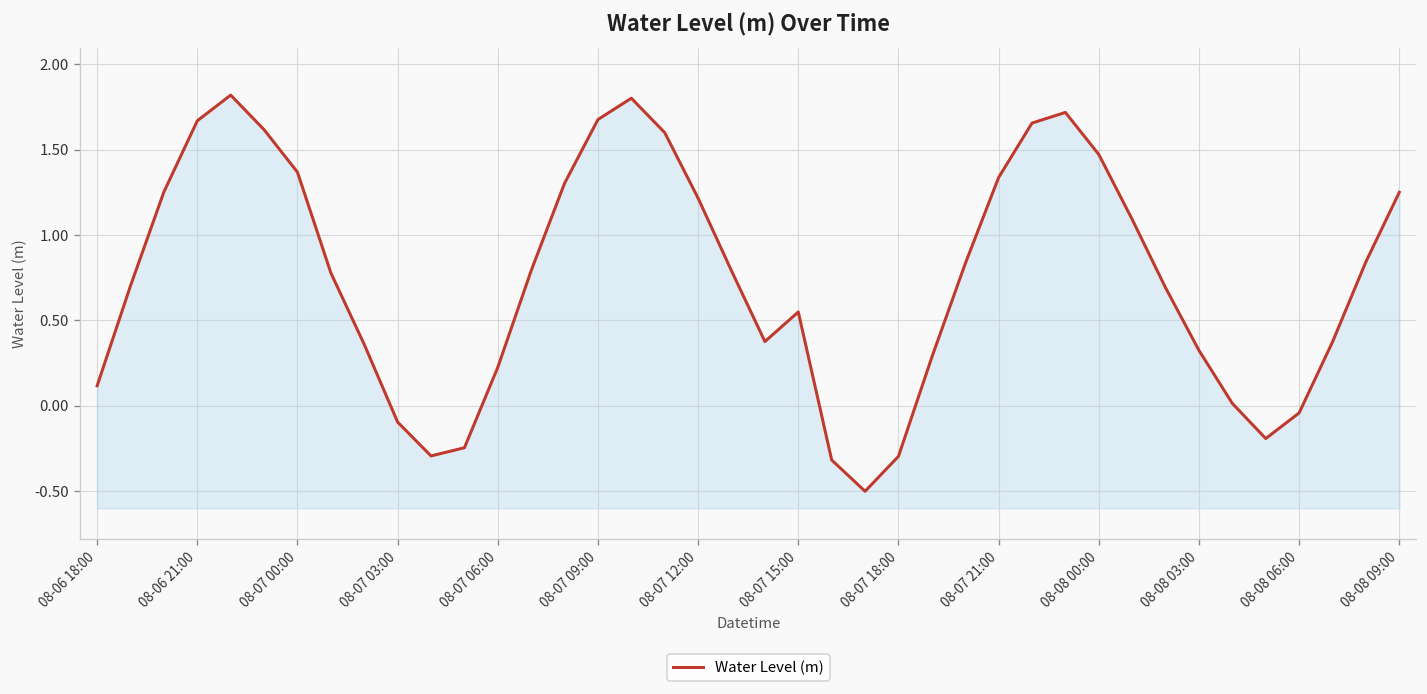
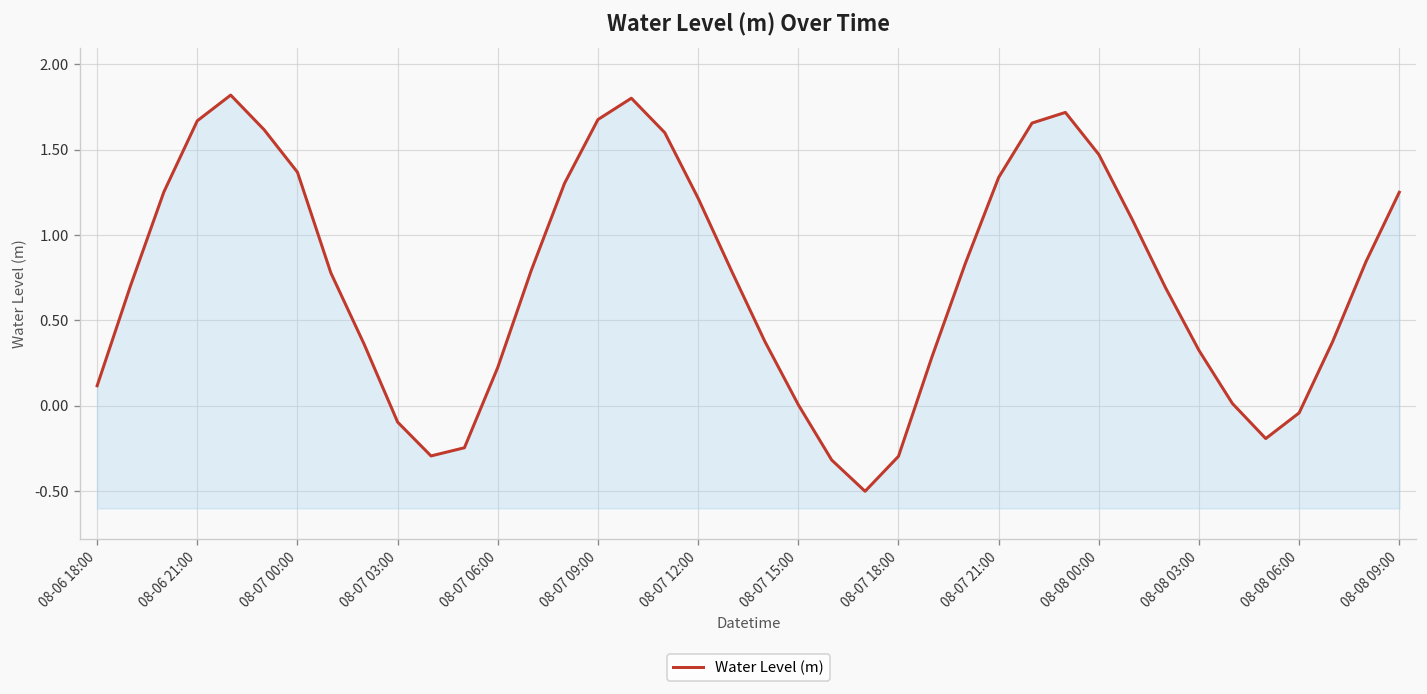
  {
    "08-06 18:00": 0.12,
    "08-06 21:00": 1.67,
    "08-07 00:00": 1.37,
    "08-07 03:00": -0.10,
    "08-07 06:00": 0.22,
    "08-07 09:00": 1.68,
    "08-07 12:00": 1.21,
-   "08-07 15:00": 0.55,
+   "08-07 15:00": 0.01,
    "08-07 18:00": -0.30,
    "08-07 21:00": 1.34,
    "08-08 00:00": 1.47,
    "08-08 03:00": 0.32,
    "08-08 06:00": -0.04,
    "08-08 09:00": 1.25
  }
